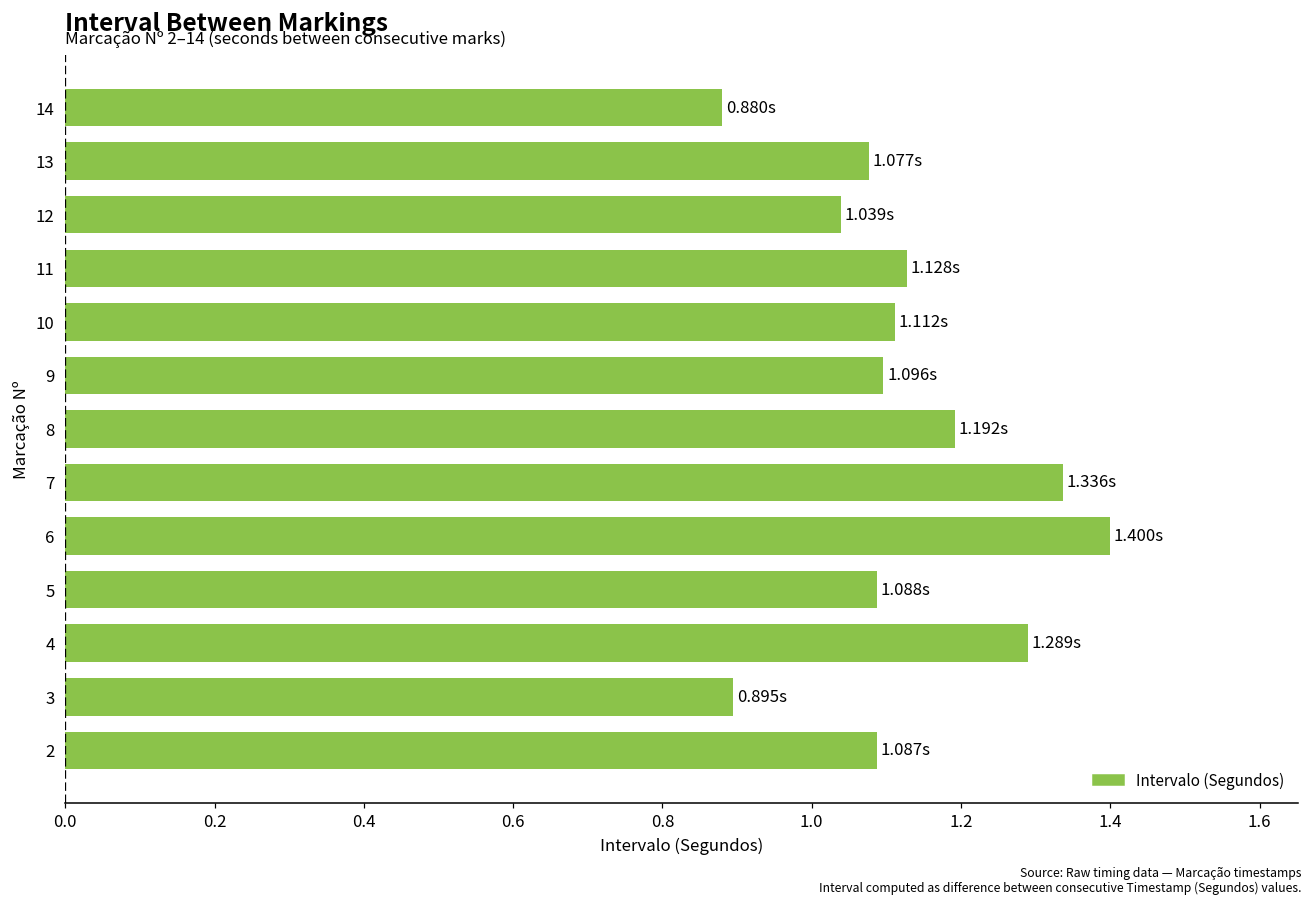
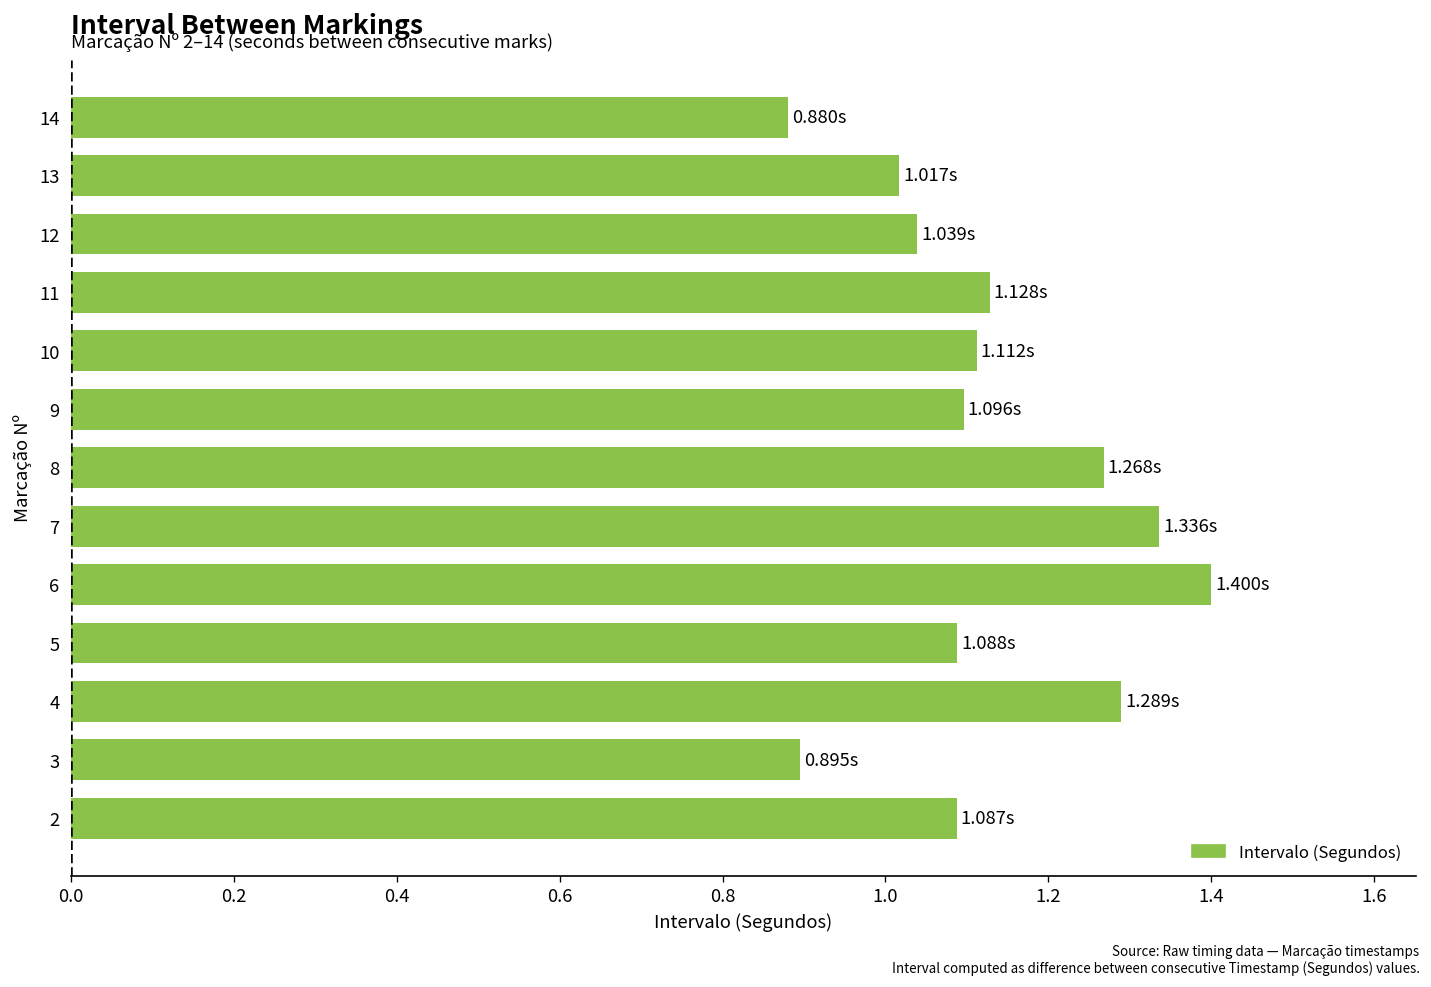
  {
    "14": "0.880s",
-   "13": "1.077s",
+   "13": "1.017s",
    "12": "1.039s",
    "11": "1.128s",
    "10": "1.112s",
    "9": "1.096s",
-   "8": "1.192s",
+   "8": "1.268s",
    "7": "1.336s",
    "6": "1.400s",
    "5": "1.088s",
    "4": "1.289s",
    "3": "0.895s",
    "2": "1.087s"
  }
